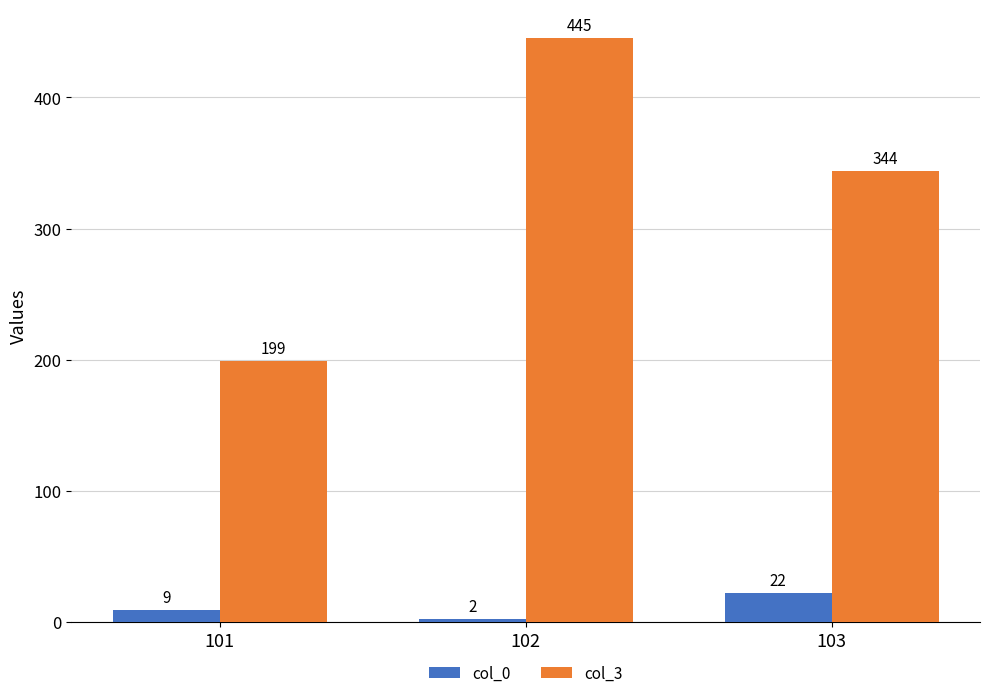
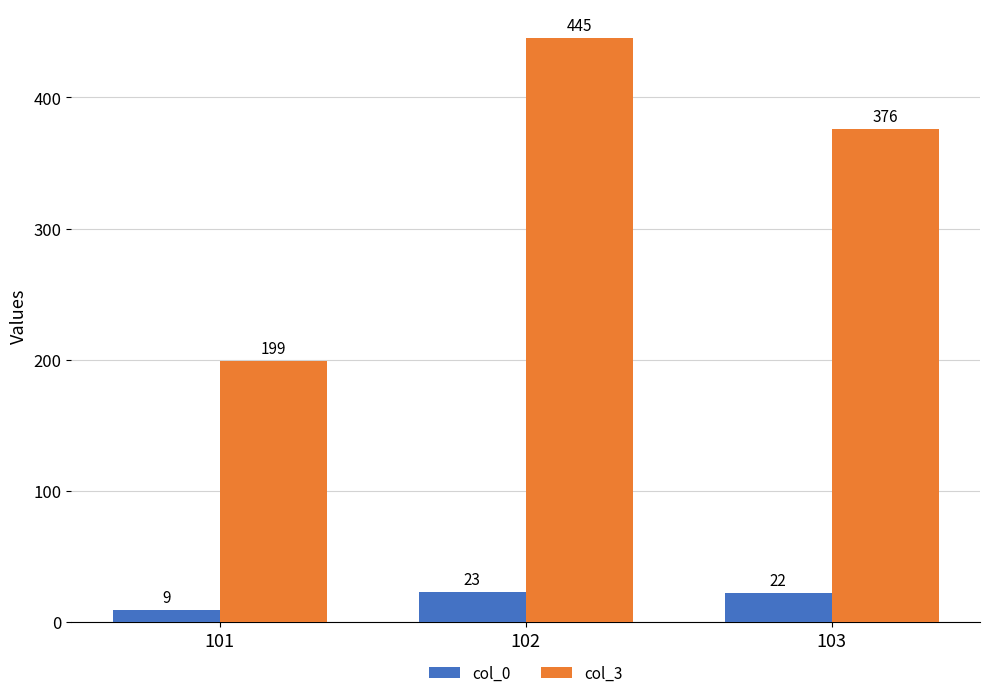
  {
    "col_0": {
      "101": 9,
-     "102": 2,
+     "102": 23,
      "103": 22
    },
    "col_3": {
      "101": 199,
      "102": 445,
-     "103": 344
+     "103": 376
    }
  }
